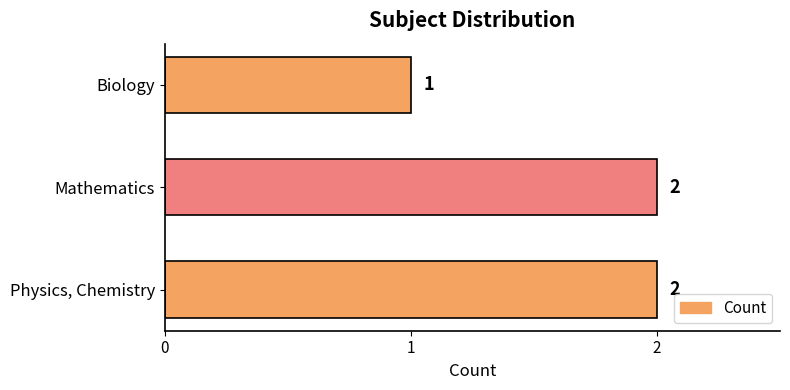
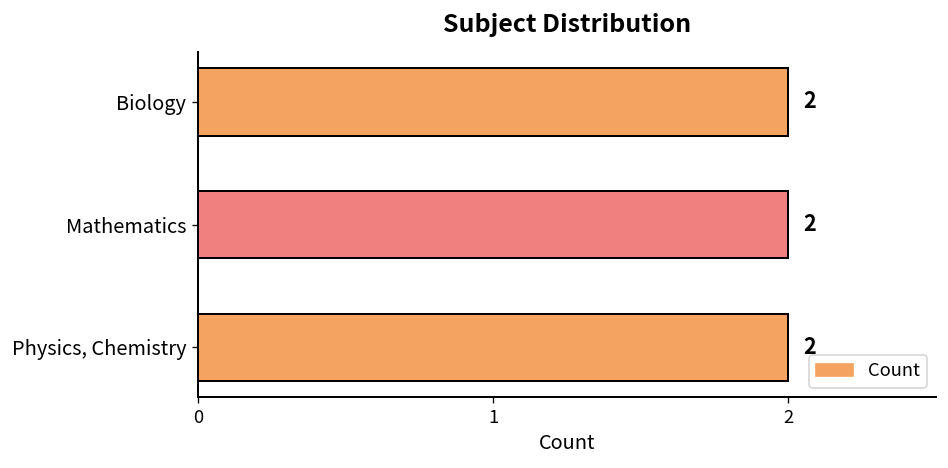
  {
-   "Biology": 1,
+   "Biology": 2,
    "Mathematics": 2
  }
